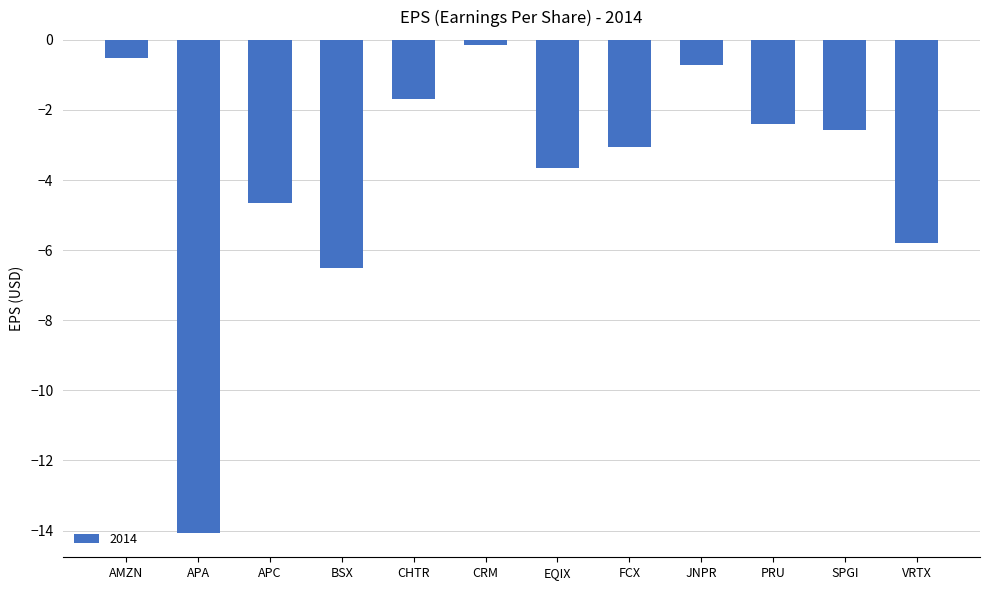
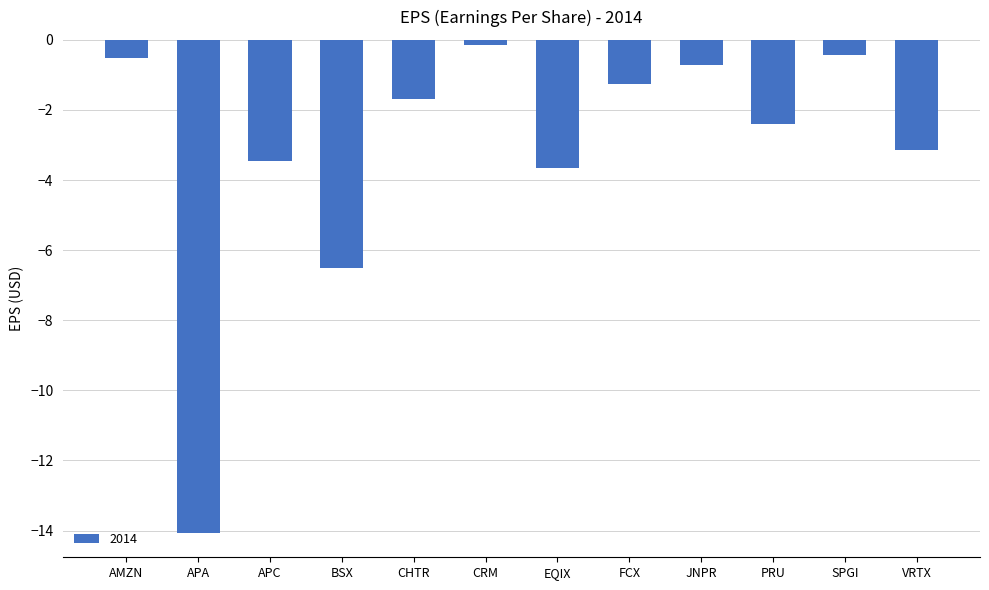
  {
    "AMZN": -0.5,
    "APA": -14.1,
-   "APC": -4.7,
+   "APC": -3.5,
    "BSX": -6.5,
    "CHTR": -1.7,
    "CRM": -0.2,
    "EQIX": -3.7,
-   "FCX": -3.1,
+   "FCX": -1.3,
    "JNPR": -0.7,
    "PRU": -2.4,
-   "SPGI": -2.6,
-   "VRTX": -5.8
+   "SPGI": -0.4,
+   "VRTX": -3.1
  }
